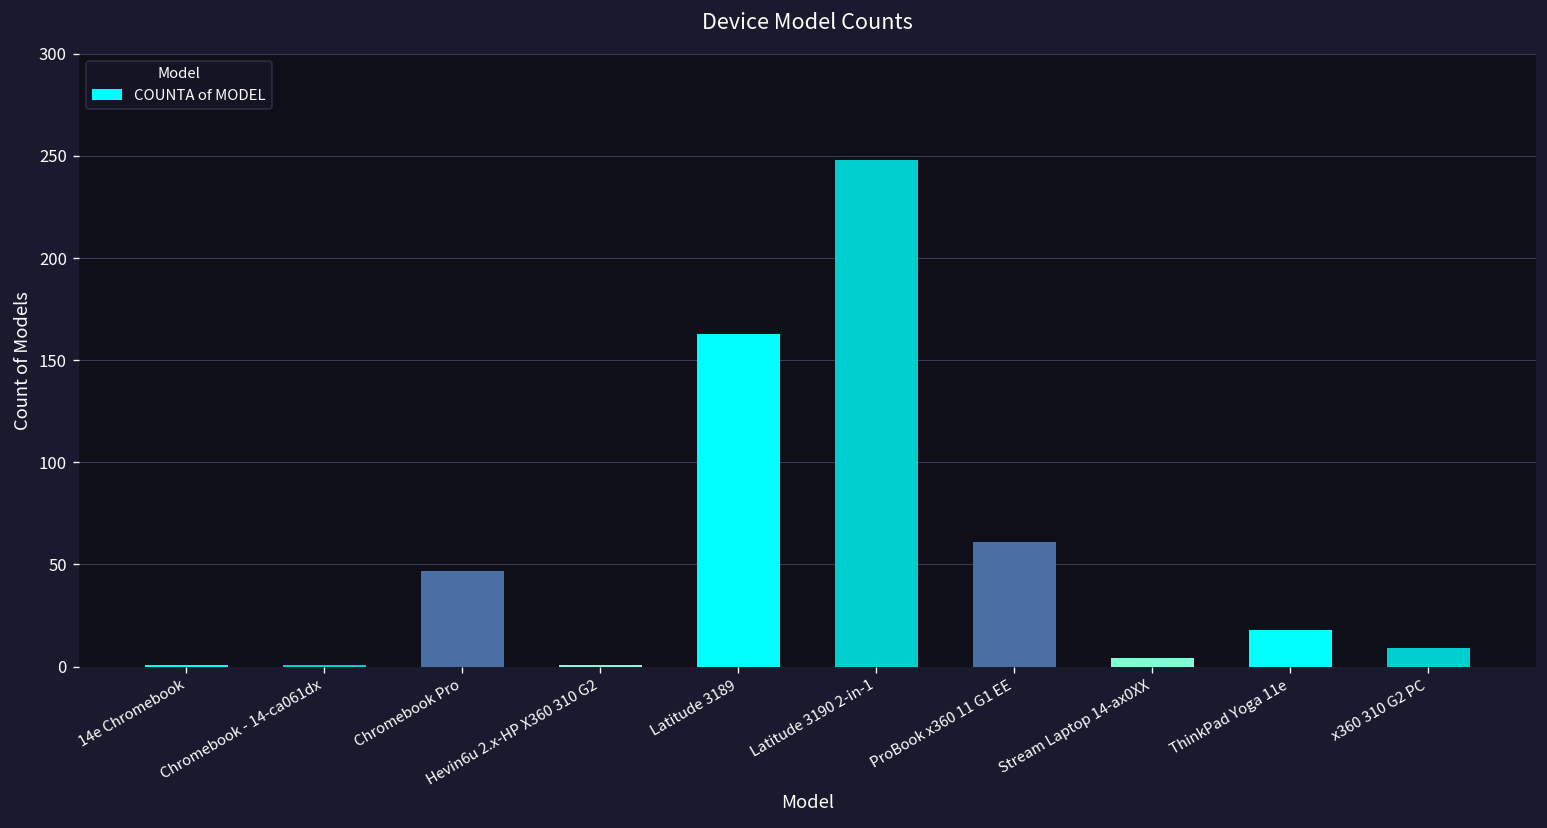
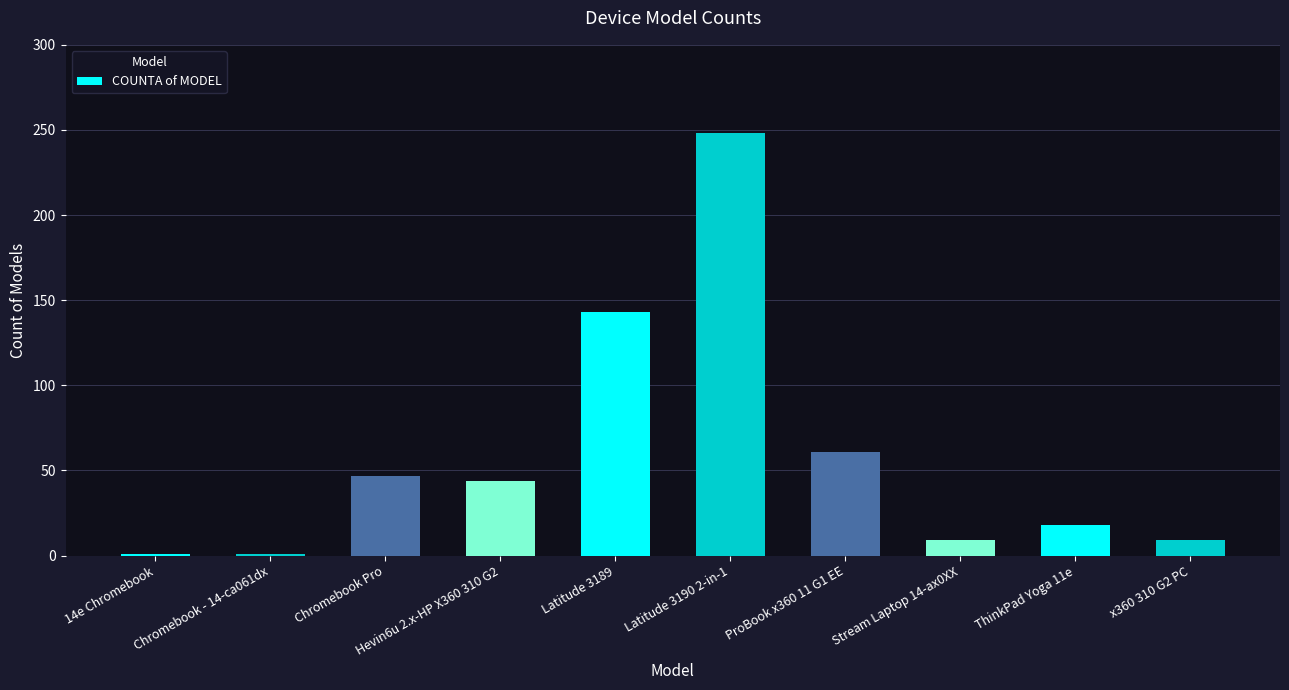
  {
    "Chromebook Pro": 47,
-   "Hevin6u 2.x-HP X360 310 G2": 1,
-   "Latitude 3189": 163,
+   "Hevin6u 2.x-HP X360 310 G2": 44,
+   "Latitude 3189": 143,
    "Latitude 3190 2-in-1": 248,
    "ProBook x360 11 G1 EE": 61,
-   "Stream Laptop 14-ax0XX": 4,
+   "Stream Laptop 14-ax0XX": 9,
    "ThinkPad Yoga 11e": 18,
    "x360 310 G2 PC": 9
  }
